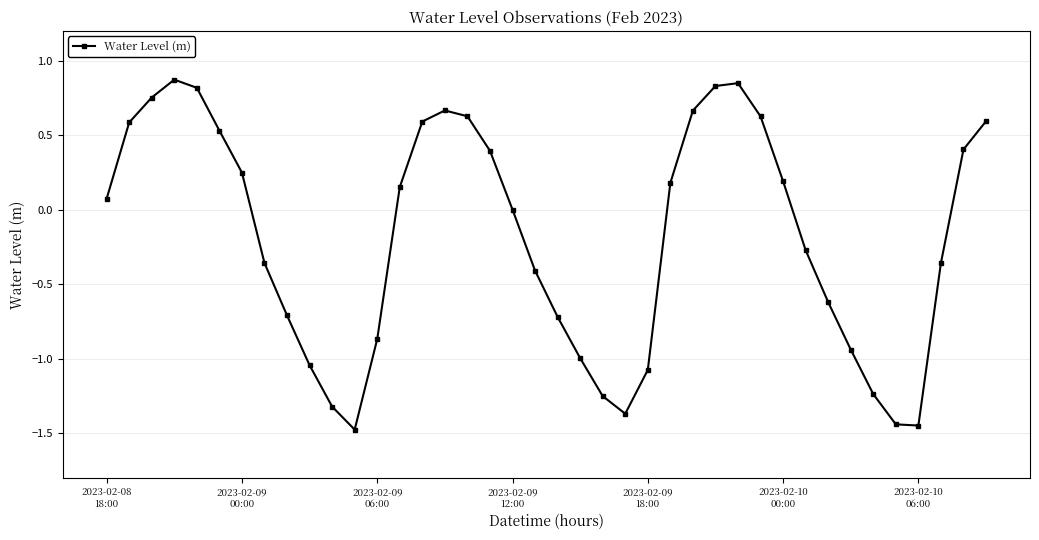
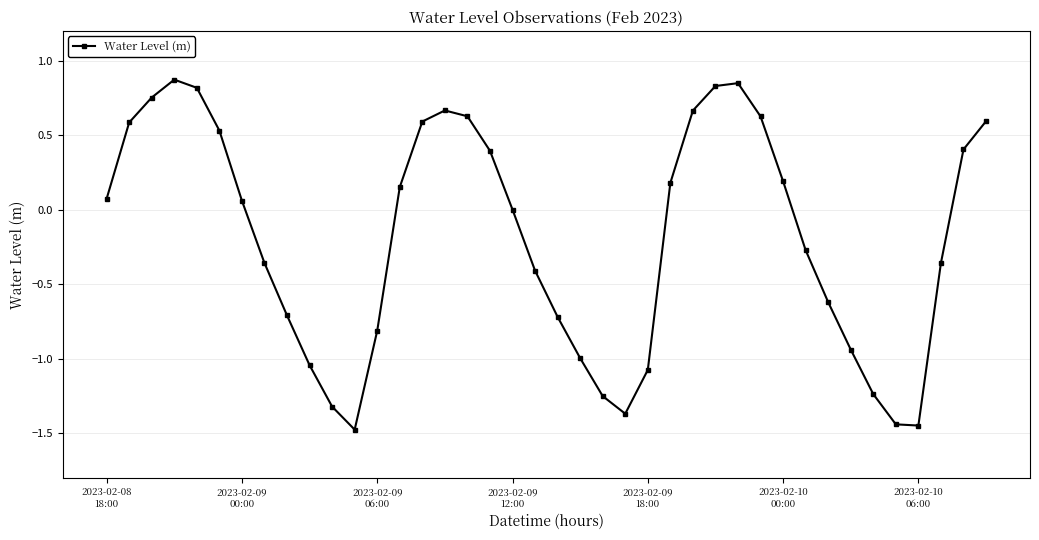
  {
    "2023-02-08 18:00": 0.07,
-   "2023-02-09 00:00": 0.25,
-   "2023-02-09 06:00": -0.87,
+   "2023-02-09 00:00": 0.06,
+   "2023-02-09 06:00": -0.81,
    "2023-02-09 12:00": 0.00,
    "2023-02-09 18:00": -1.07,
    "2023-02-10 00:00": 0.19,
    "2023-02-10 06:00": -1.45
  }
